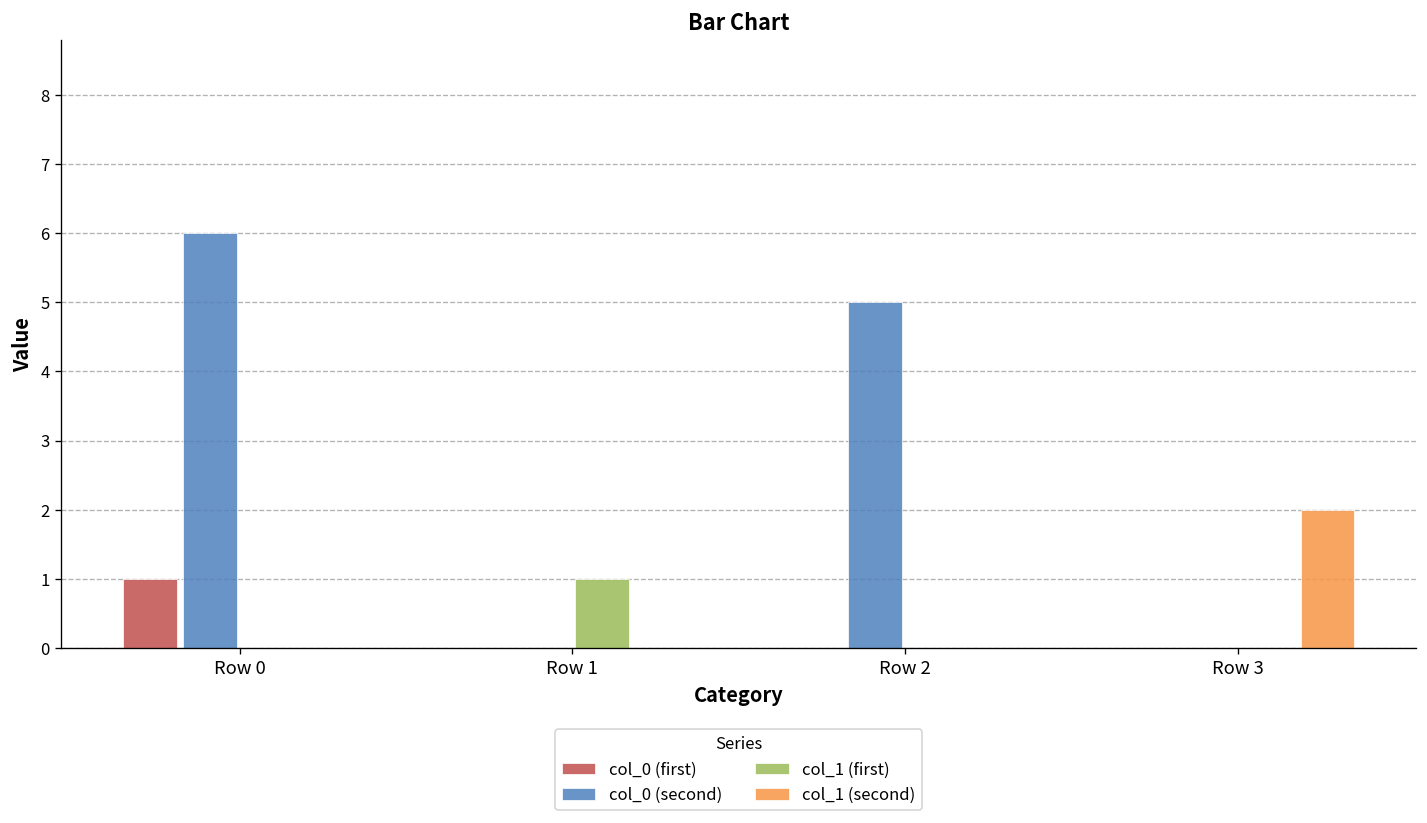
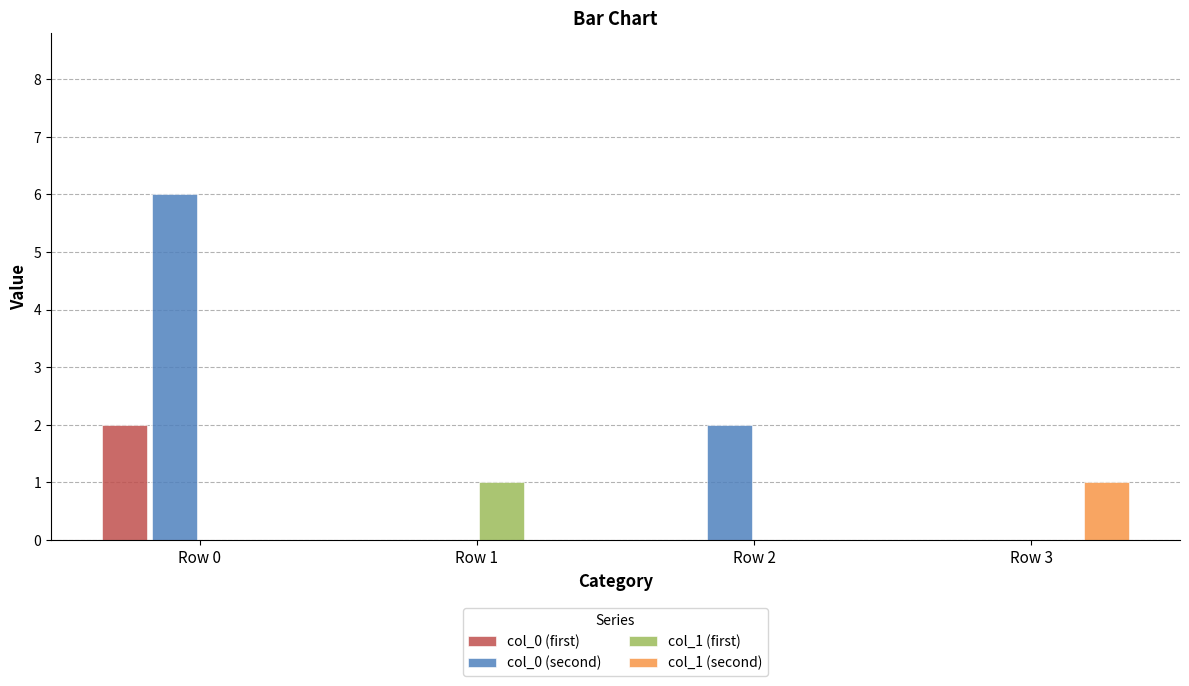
  {
    "col_0 (first)": {
-     "Row 0": 1,
+     "Row 0": 2,
      "Row 1": 0,
      "Row 2": 0,
      "Row 3": 0
    },
    "col_0 (second)": {
      "Row 0": 6,
      "Row 1": 0,
-     "Row 2": 5,
+     "Row 2": 2,
      "Row 3": 0
    },
    "col_1 (first)": {
      "Row 0": 0,
      "Row 1": 1,
      "Row 2": 0,
      "Row 3": 0
    },
    "col_1 (second)": {
      "Row 0": 0,
      "Row 1": 0,
      "Row 2": 0,
-     "Row 3": 2
+     "Row 3": 1
    }
  }
